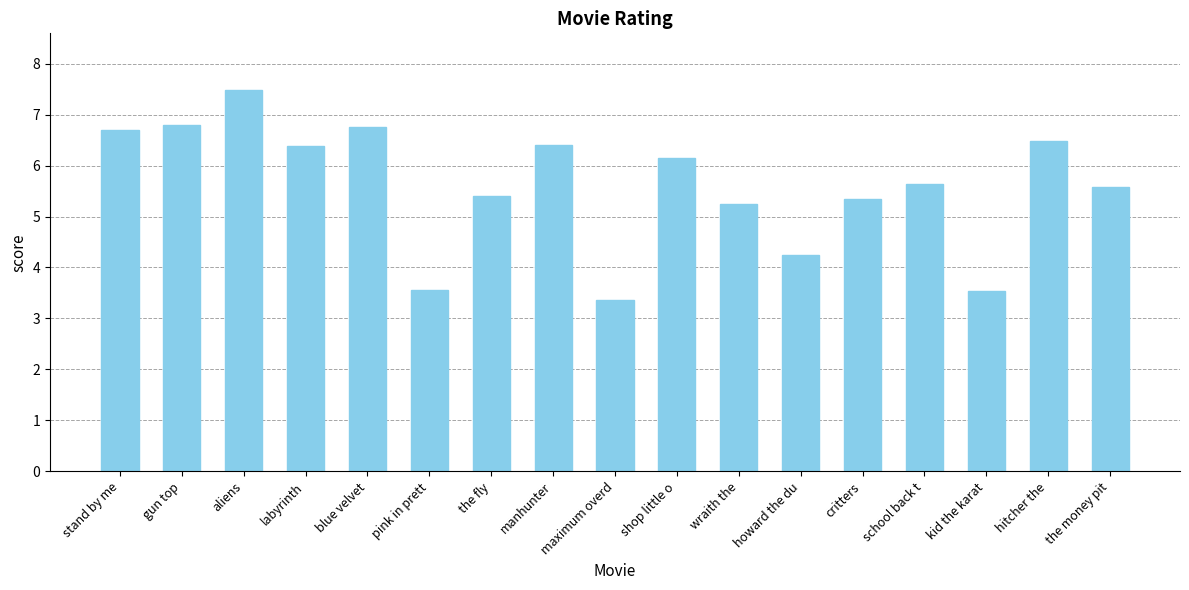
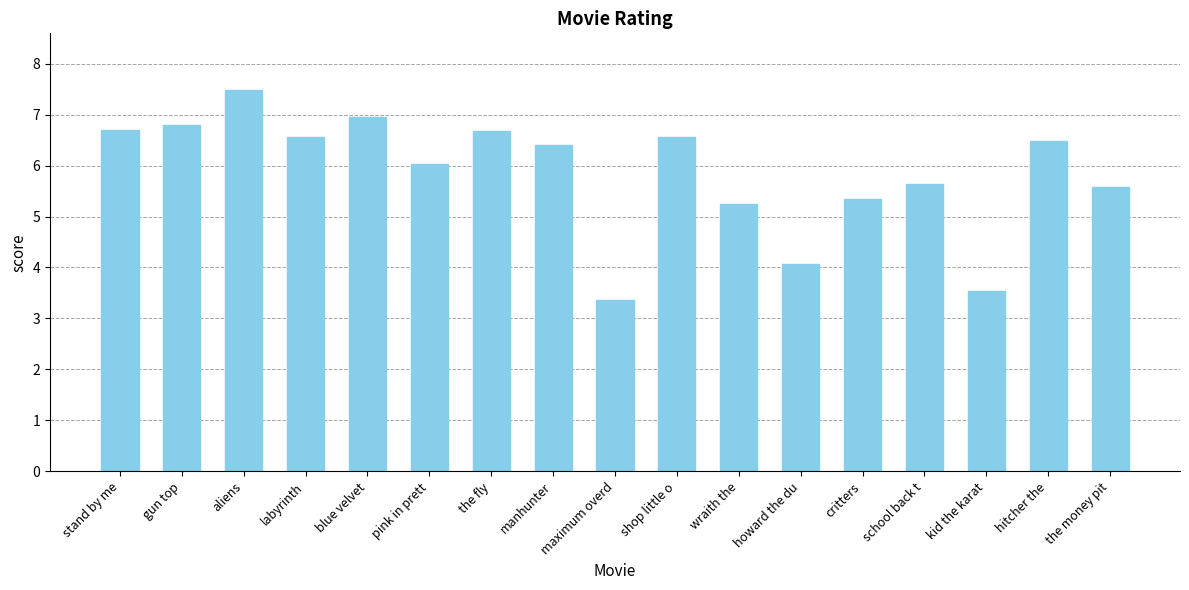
  {
    "stand by me": 6.7,
    "gun top": 6.8,
    "aliens": 7.5,
-   "labyrinth": 6.4,
-   "blue velvet": 6.8,
-   "pink in prett": 3.6,
-   "the fly": 5.4,
+   "labyrinth": 6.6,
+   "blue velvet": 6.9,
+   "pink in prett": 6.0,
+   "the fly": 6.7,
    "manhunter": 6.4,
    "maximum overd": 3.4,
-   "shop little o": 6.1,
+   "shop little o": 6.6,
    "wraith the": 5.2,
-   "howard the du": 4.2,
+   "howard the du": 4.1,
    "critters": 5.3,
    "school back t": 5.6,
    "kid the karat": 3.5,
    "hitcher the": 6.5,
    "the money pit": 5.6
  }
